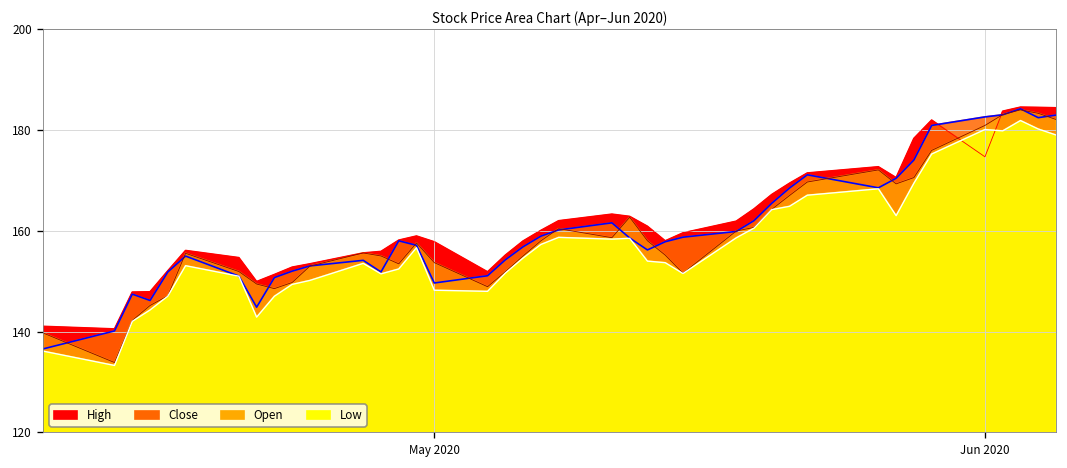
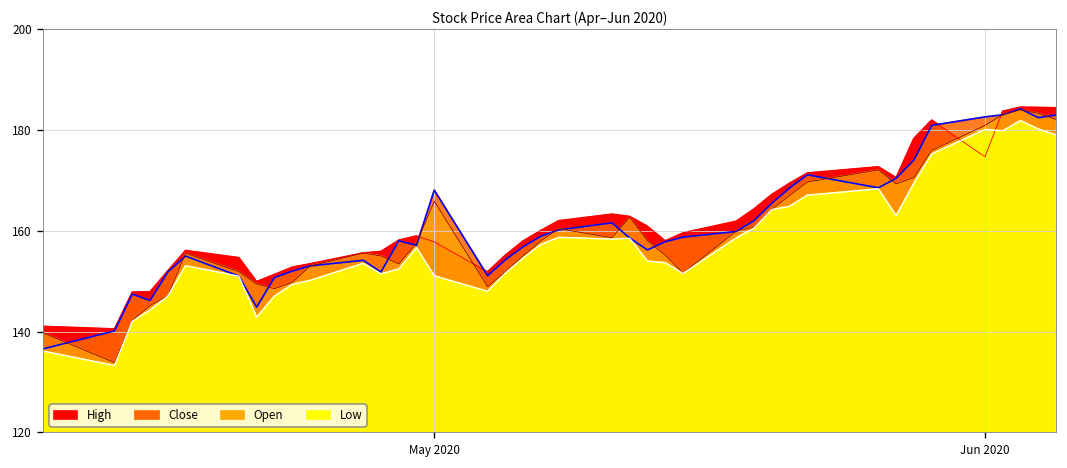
  {
    "High": {
      "May 2020": 158,
      "Jun 2020": 175
    },
    "Close": {
-     "May 2020": 150,
+     "May 2020": 168,
      "Jun 2020": 183
    },
    "Open": {
-     "May 2020": 154,
+     "May 2020": 166,
      "Jun 2020": 181
    },
    "Low": {
-     "May 2020": 148,
+     "May 2020": 151,
      "Jun 2020": 180
    }
  }
